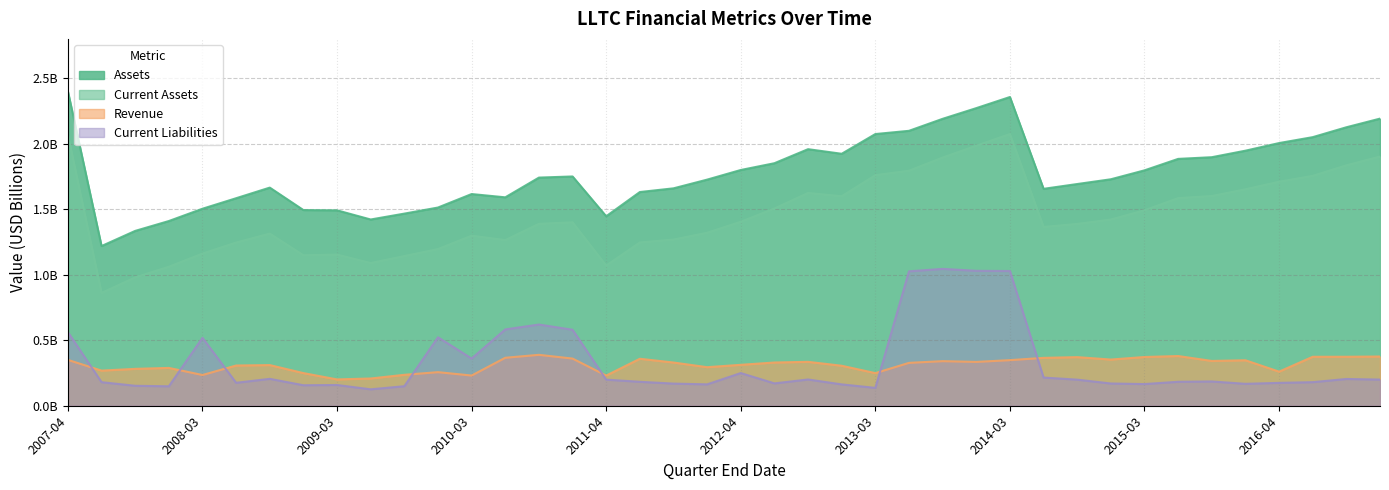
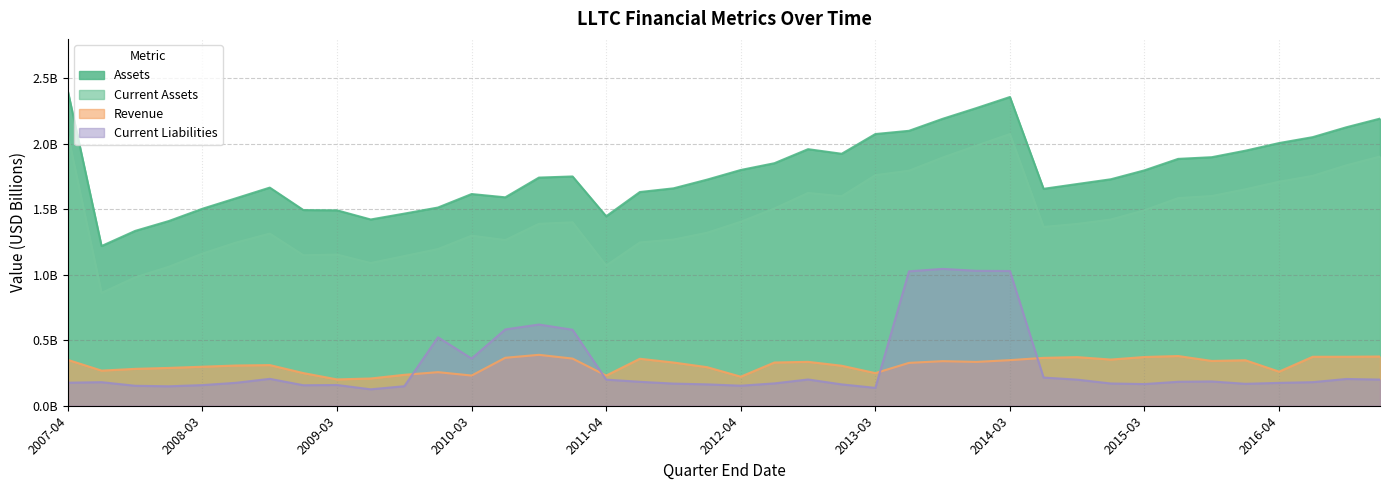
  {
    "Revenue": {
      "2007-04": 350000000,
-     "2008-03": 230000000,
+     "2008-03": 300000000,
      "2009-03": 200000000,
      "2010-03": 230000000,
      "2011-04": 230000000,
-     "2012-04": 310000000,
+     "2012-04": 220000000,
      "2013-03": 250000000,
      "2014-03": 350000000,
      "2015-03": 370000000,
      "2016-04": 260000000
    },
    "Current Liabilities": {
-     "2007-04": 560000000,
-     "2008-03": 520000000,
+     "2007-04": 180000000,
+     "2008-03": 160000000,
      "2009-03": 160000000,
      "2010-03": 360000000,
      "2011-04": 200000000,
-     "2012-04": 250000000,
+     "2012-04": 150000000,
      "2013-03": 140000000,
      "2014-03": 1030000000,
      "2015-03": 170000000,
      "2016-04": 170000000
    }
  }
